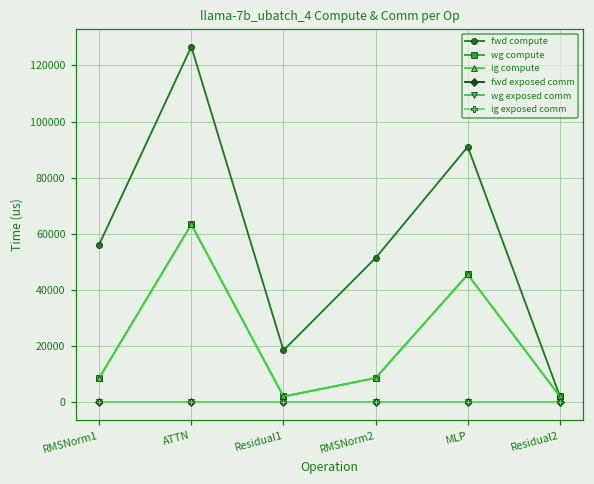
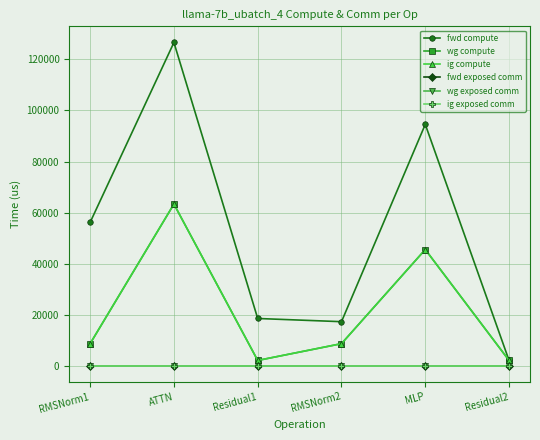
  {
    "fwd compute": {
      "RMSNorm1": 56000,
      "ATTN": 127000,
      "Residual1": 18000,
-     "RMSNorm2": 51000,
-     "MLP": 91000
+     "RMSNorm2": 17000,
+     "MLP": 95000
    }
  }
